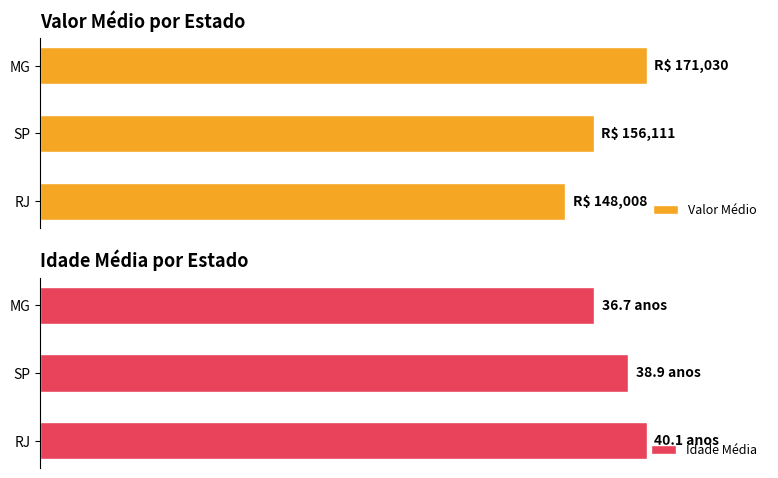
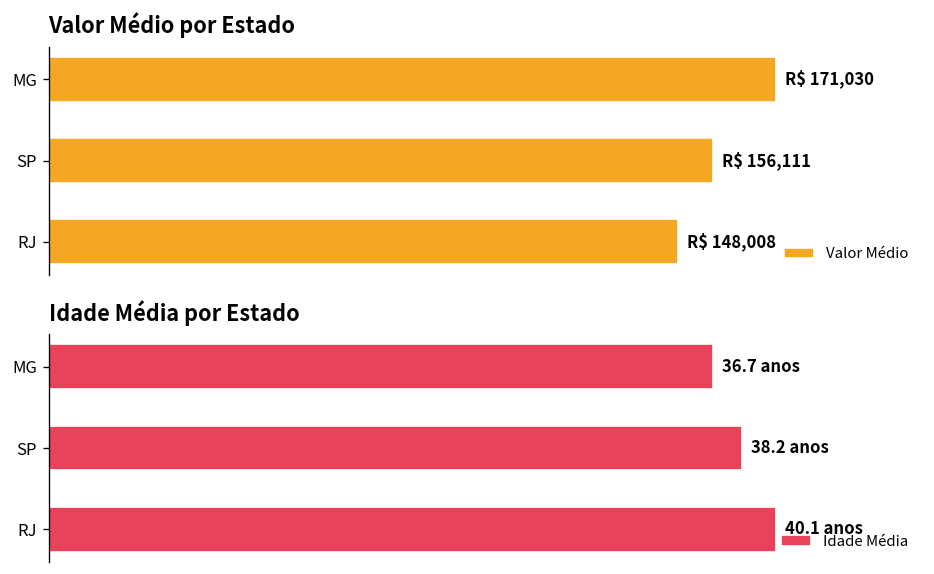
  {
    "Valor Médio por Estado": {
      "MG": "171,030",
      "SP": "156,111",
      "RJ": "148,008"
    },
    "Idade Média por Estado": {
      "MG": "36.7",
-     "SP": "38.9",
+     "SP": "38.2",
      "RJ": "40.1"
    }
  }
